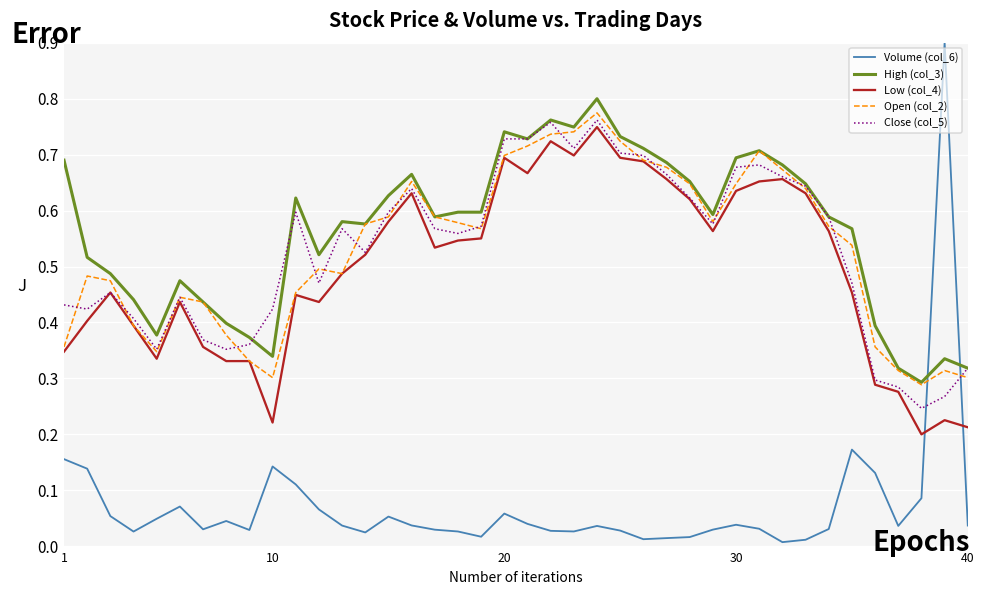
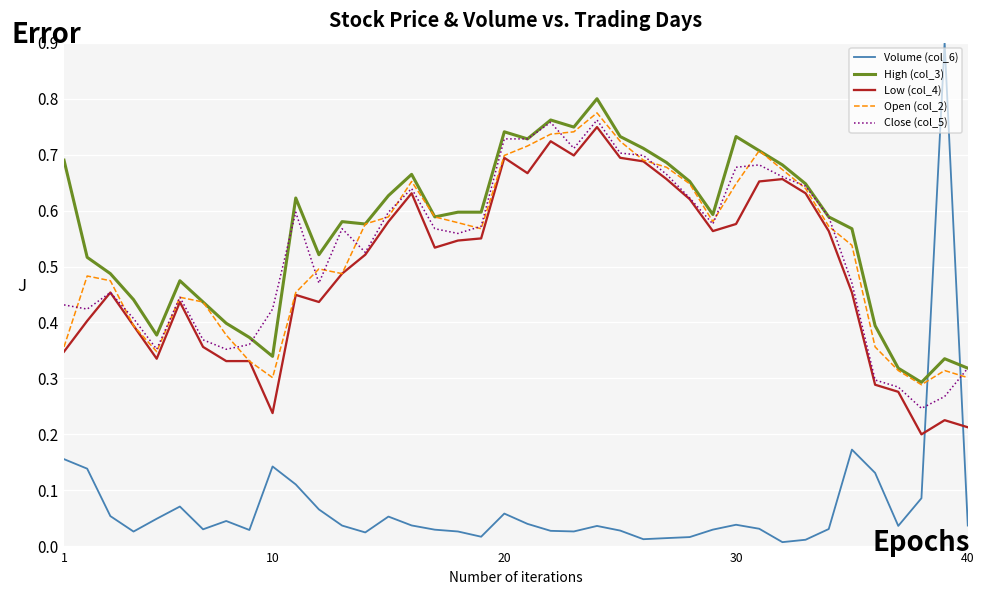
  {
    "Volume (col_6)": {
      "1": 0.16,
      "10": 0.14,
      "20": 0.06,
      "30": 0.04,
      "40": 0.04
    },
    "High (col_3)": {
      "1": 0.69,
      "10": 0.34,
      "20": 0.74,
-     "30": 0.69
+     "30": 0.73
    },
    "Low (col_4)": {
      "1": 0.35,
-     "10": 0.22,
-     "30": 0.64,
+     "10": 0.24,
+     "30": 0.58,
      "40": 0.21
    },
    "Open (col_2)": {
      "1": 0.36,
      "10": 0.30,
      "30": 0.65,
      "40": 0.30
    },
    "Close (col_5)": {
      "1": 0.43,
      "10": 0.42,
      "20": 0.73,
      "30": 0.68
    }
  }
